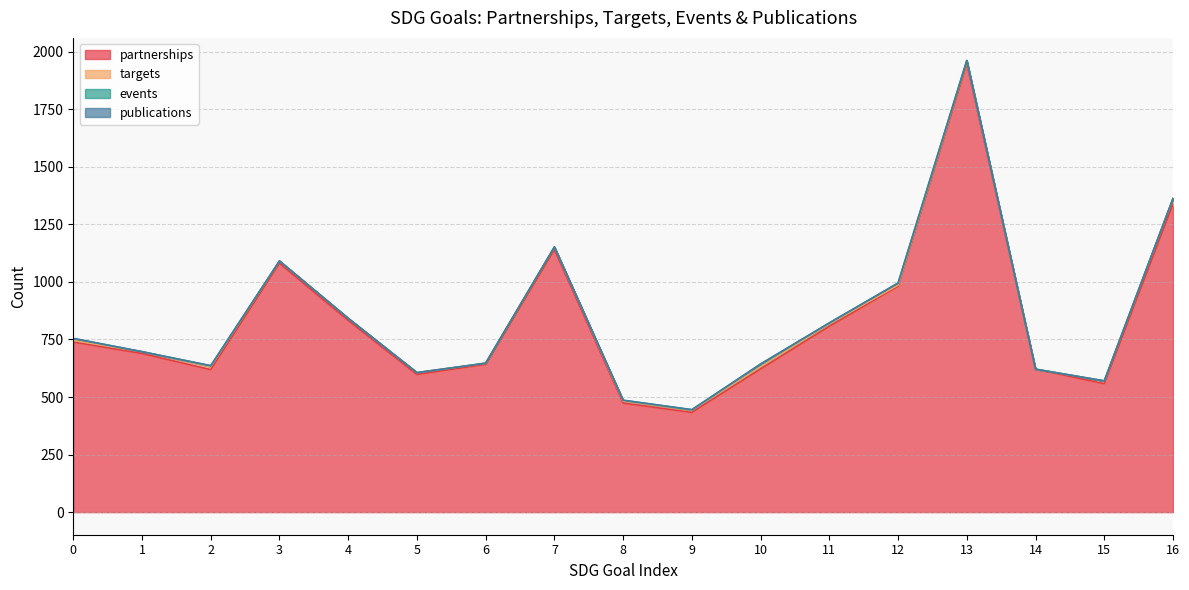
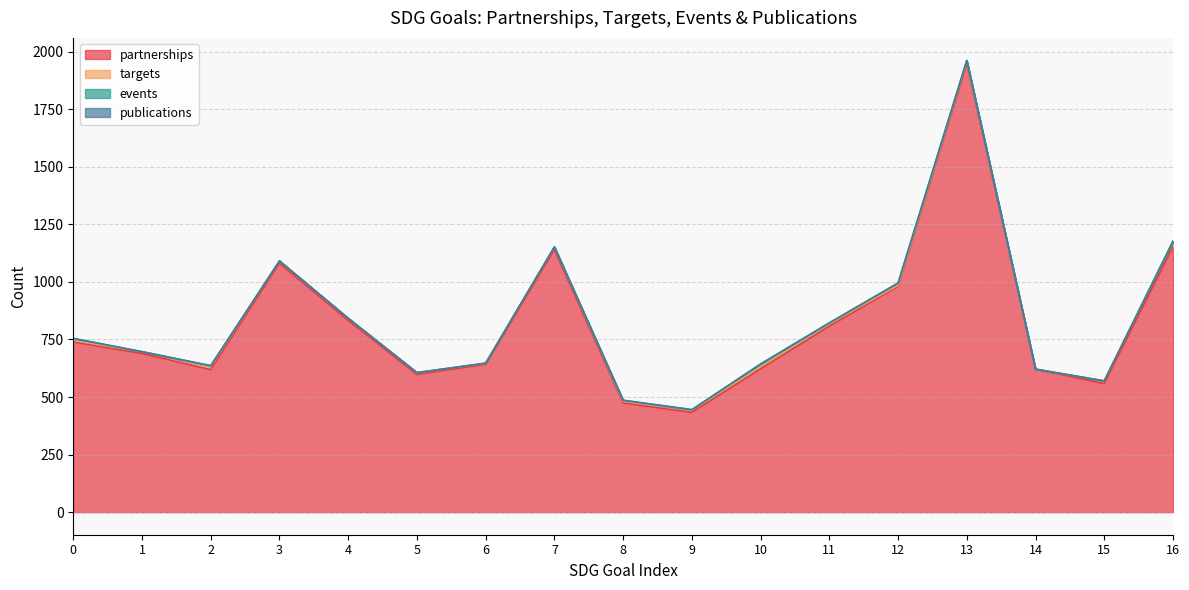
  {
    "partnerships": {
      "2": 620,
      "7": 1140,
      "11": 810,
      "15": 560,
-     "16": 1340
+     "16": 1150
    }
  }
